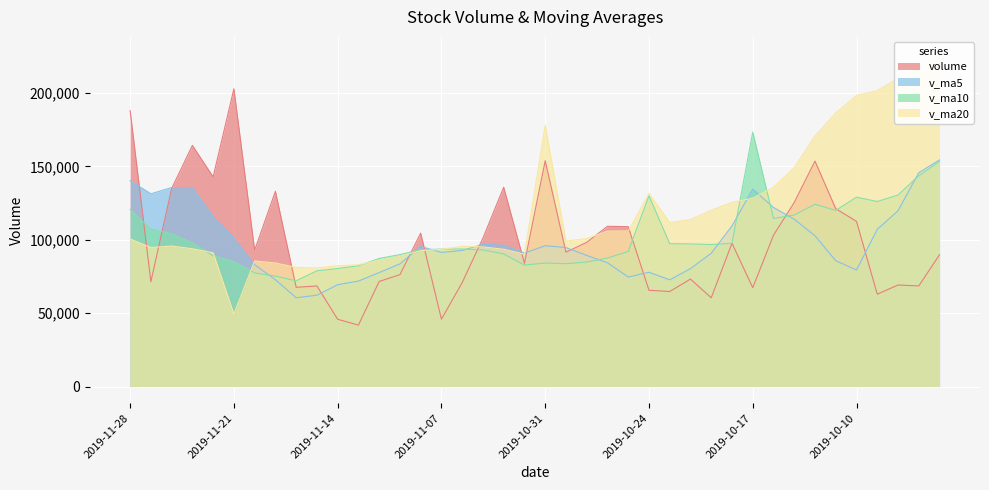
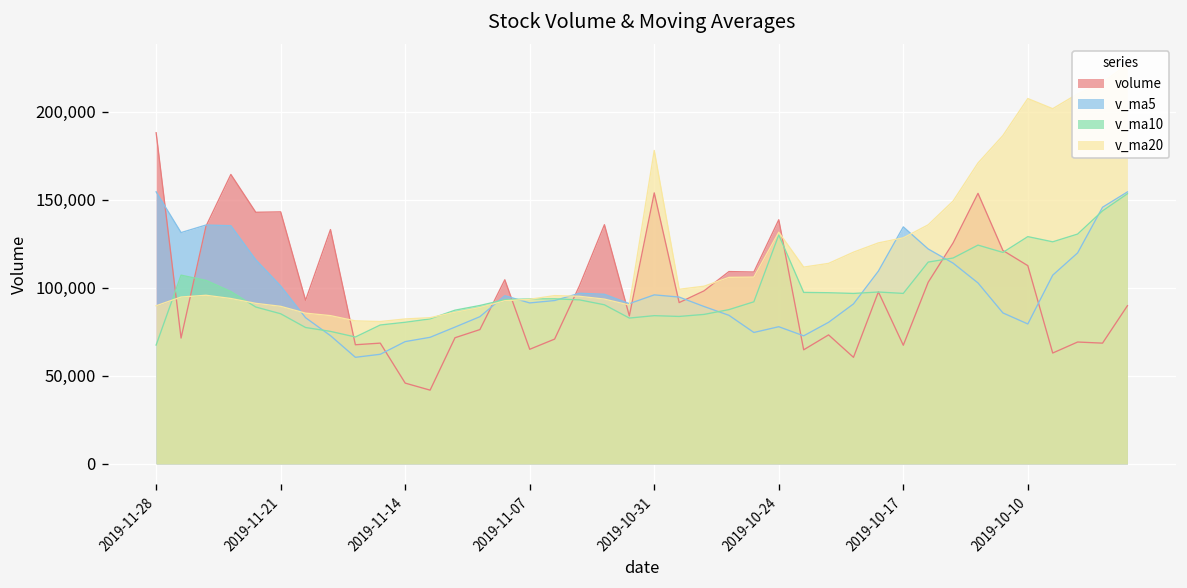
  {
    "volume": {
      "2019-11-28": "188,000",
-     "2019-11-21": "203,000",
+     "2019-11-21": "143,000",
      "2019-11-14": "46,000",
-     "2019-11-07": "46,000",
+     "2019-11-07": "65,000",
      "2019-10-31": "154,000",
-     "2019-10-24": "66,000",
+     "2019-10-24": "139,000",
      "2019-10-17": "67,000",
      "2019-10-10": "113,000"
    },
    "v_ma5": {
-     "2019-11-28": "140,000",
+     "2019-11-28": "155,000",
      "2019-11-21": "101,000",
      "2019-11-14": "69,000",
      "2019-11-07": "91,000",
      "2019-10-31": "96,000",
      "2019-10-24": "78,000",
      "2019-10-17": "135,000",
      "2019-10-10": "79,000"
    },
    "v_ma10": {
-     "2019-11-28": "121,000",
+     "2019-11-28": "67,000",
      "2019-11-21": "85,000",
      "2019-11-14": "80,000",
      "2019-10-31": "84,000",
-     "2019-10-17": "173,000",
+     "2019-10-17": "97,000",
      "2019-10-10": "129,000"
    },
    "v_ma20": {
-     "2019-11-28": "101,000",
-     "2019-11-21": "49,000",
+     "2019-11-28": "90,000",
+     "2019-11-21": "89,000",
      "2019-11-14": "82,000",
      "2019-10-31": "178,000",
      "2019-10-17": "128,000",
-     "2019-10-10": "198,000"
+     "2019-10-10": "207,000"
    }
  }
